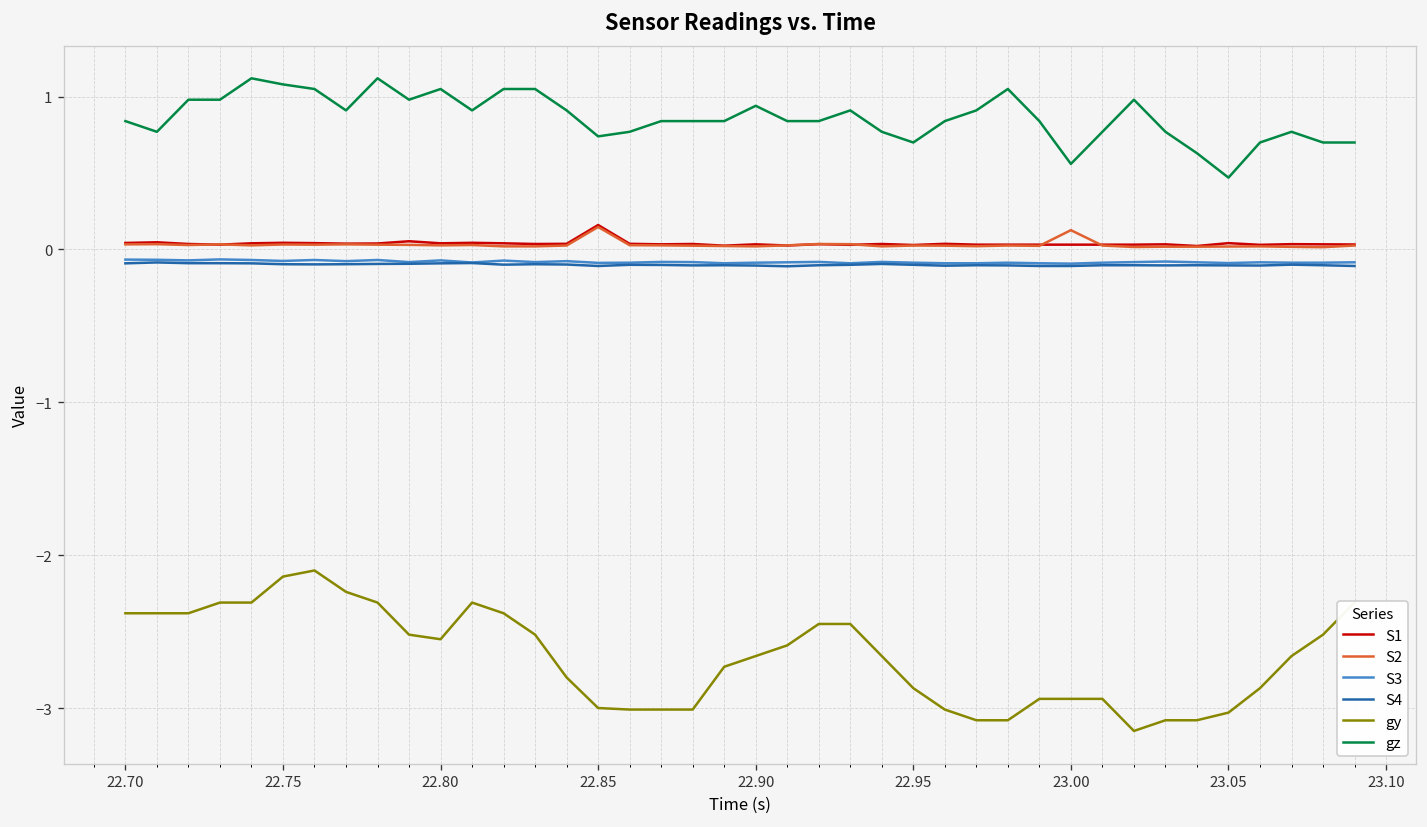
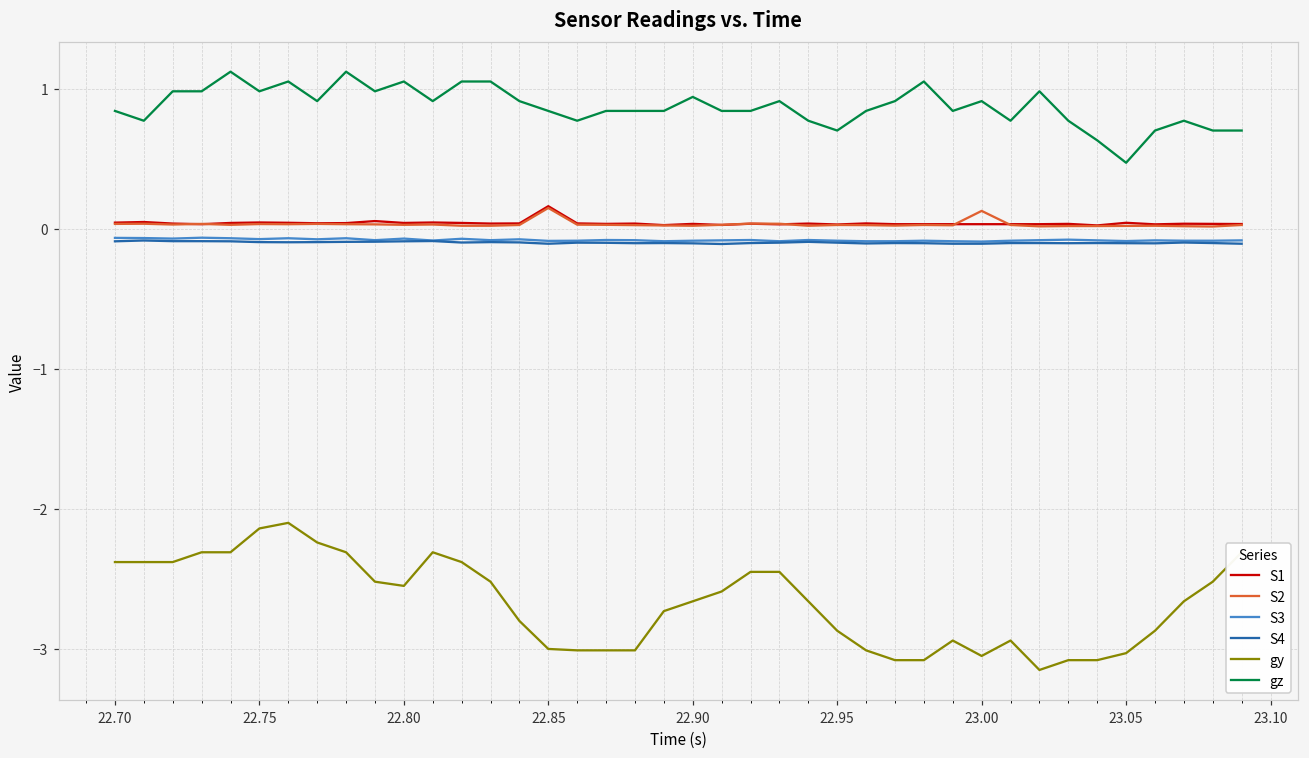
  {
    "S1": {
      "23.00": 0.03,
      "23.05": 0.04
    },
    "S2": {
      "23.00": 0.13,
      "23.05": 0.02
    },
    "gy": {
      "22.70": -2.38,
      "22.75": -2.14,
      "22.80": -2.55,
      "22.85": -3.00,
      "22.90": -2.66,
      "22.95": -2.87,
-     "23.00": -2.94,
+     "23.00": -3.05,
      "23.05": -3.03
    },
    "gz": {
      "22.70": 0.84,
-     "22.75": 1.08,
+     "22.75": 0.98,
      "22.80": 1.05,
-     "22.85": 0.74,
+     "22.85": 0.84,
      "22.90": 0.94,
      "22.95": 0.70,
-     "23.00": 0.56,
+     "23.00": 0.91,
      "23.05": 0.47
    }
  }
